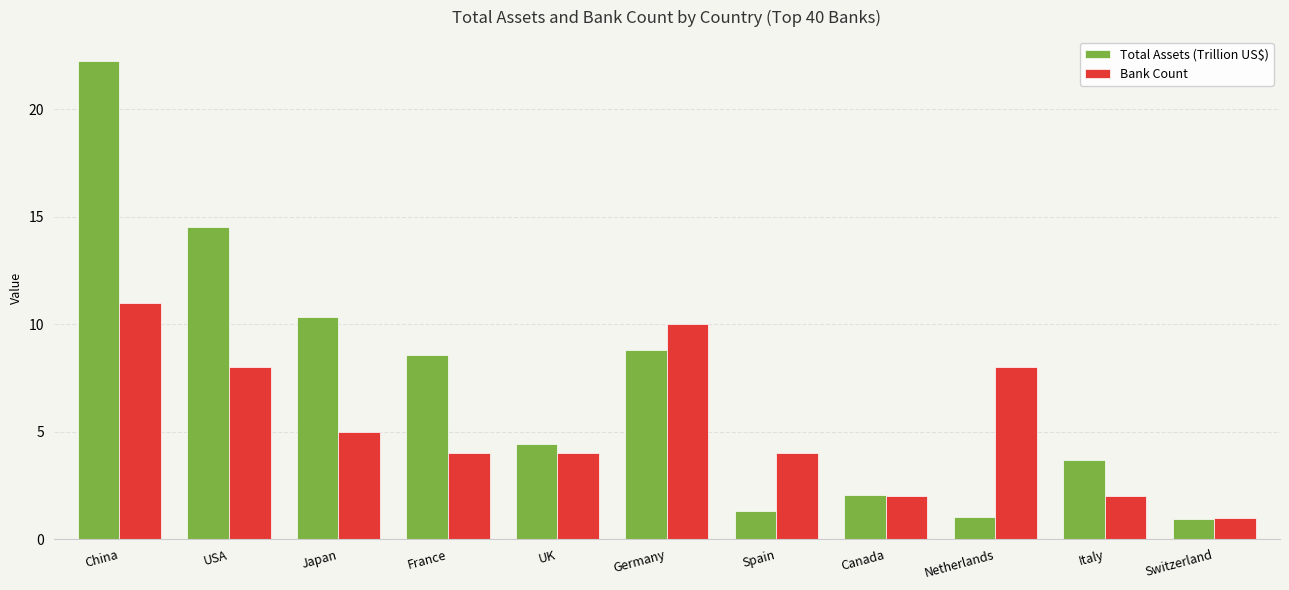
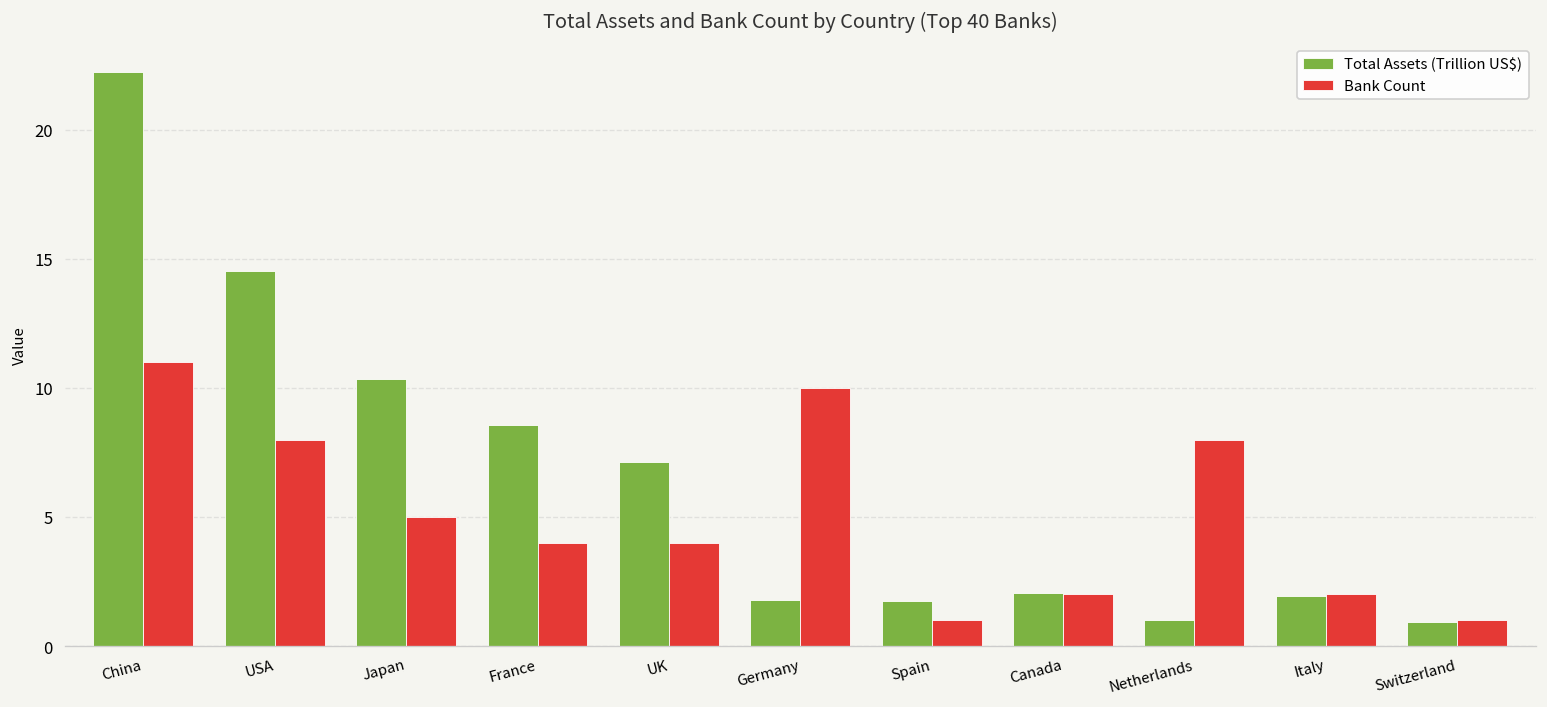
  {
    "Total Assets (Trillion US$)": {
      "China": 22.2,
      "USA": 14.5,
      "Japan": 10.4,
      "France": 8.5,
-     "UK": 4.4,
-     "Germany": 8.8,
-     "Spain": 1.3,
+     "UK": 7.1,
+     "Germany": 1.8,
+     "Spain": 1.7,
      "Canada": 2.0,
      "Netherlands": 1.0,
-     "Italy": 3.7,
+     "Italy": 2.0,
      "Switzerland": 0.9
    },
    "Bank Count": {
      "China": 11,
      "USA": 8,
      "Japan": 5,
      "France": 4,
      "UK": 4,
      "Germany": 10,
-     "Spain": 4,
+     "Spain": 1,
      "Canada": 2,
      "Netherlands": 8,
      "Italy": 2,
      "Switzerland": 1
    }
  }
